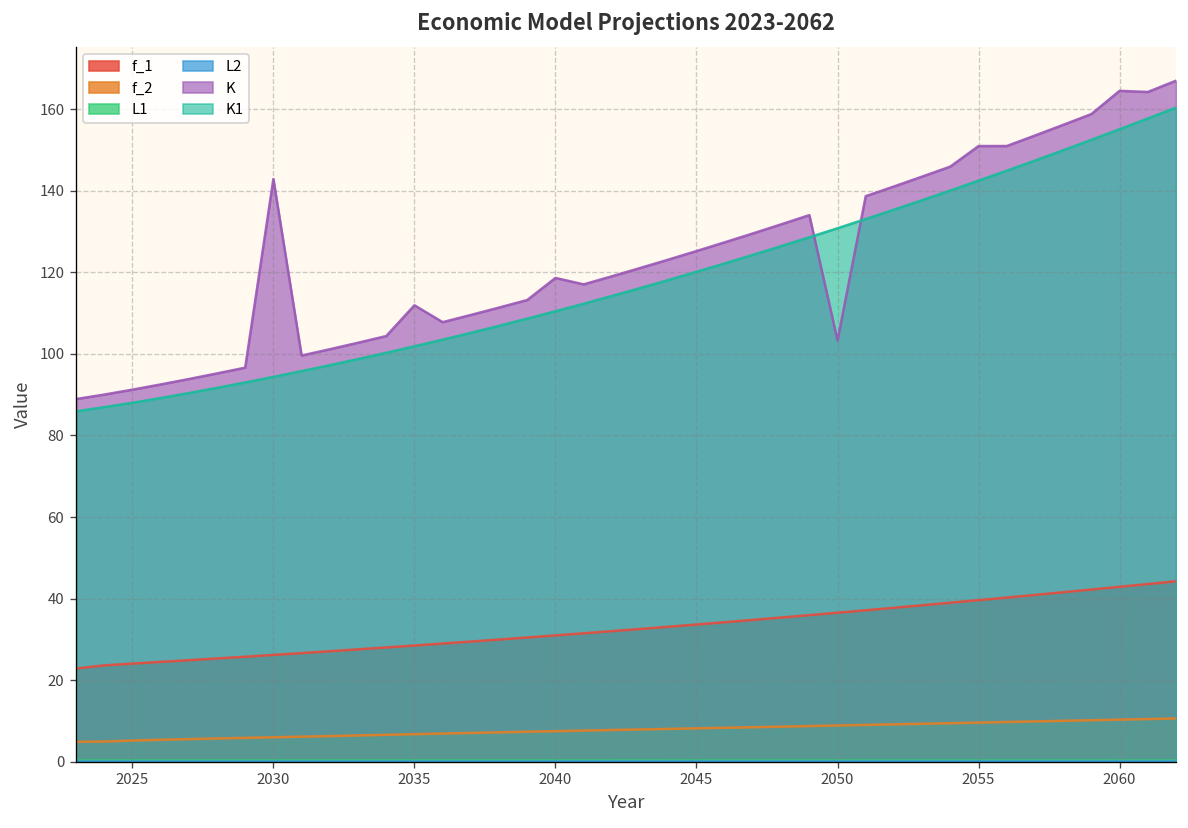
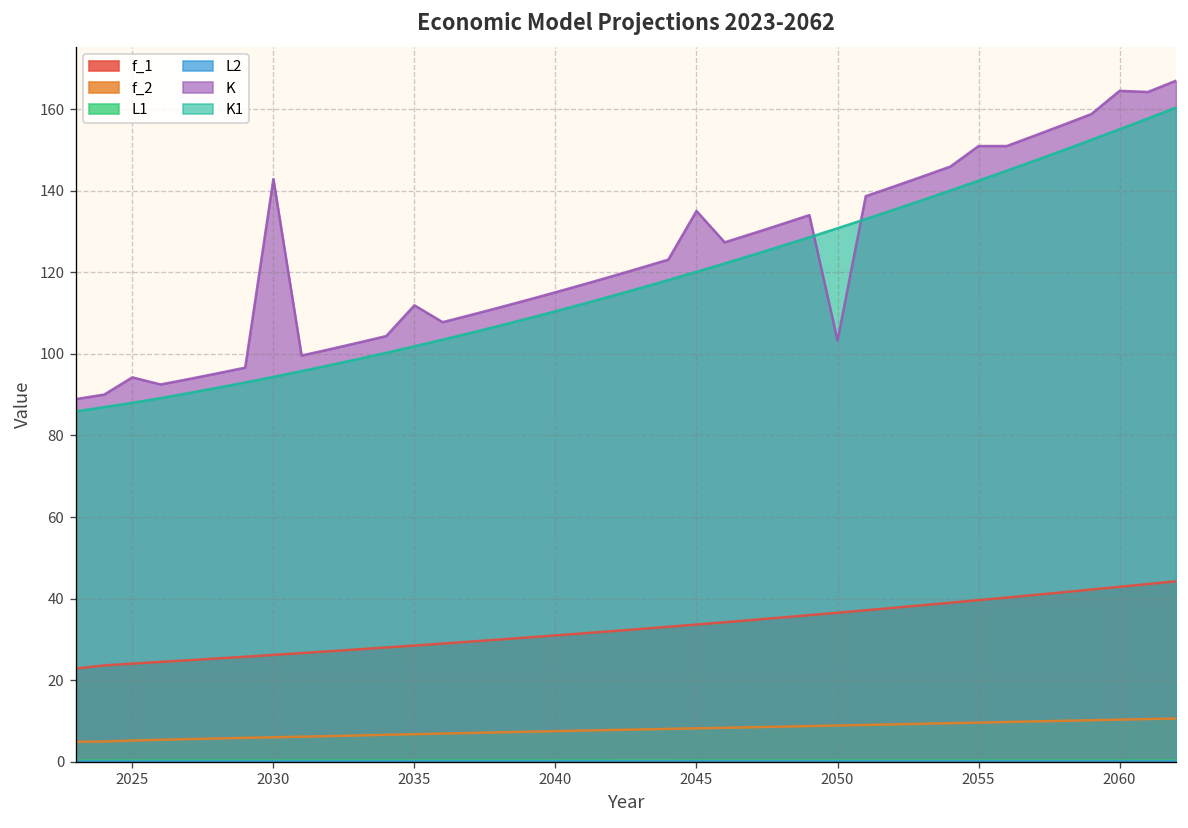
  {
    "K": {
-     "2025": 91,
+     "2025": 94,
      "2030": 143,
      "2035": 112,
-     "2040": 119,
-     "2045": 125,
+     "2040": 115,
+     "2045": 135,
      "2050": 103,
      "2055": 151,
      "2060": 165
    }
  }
